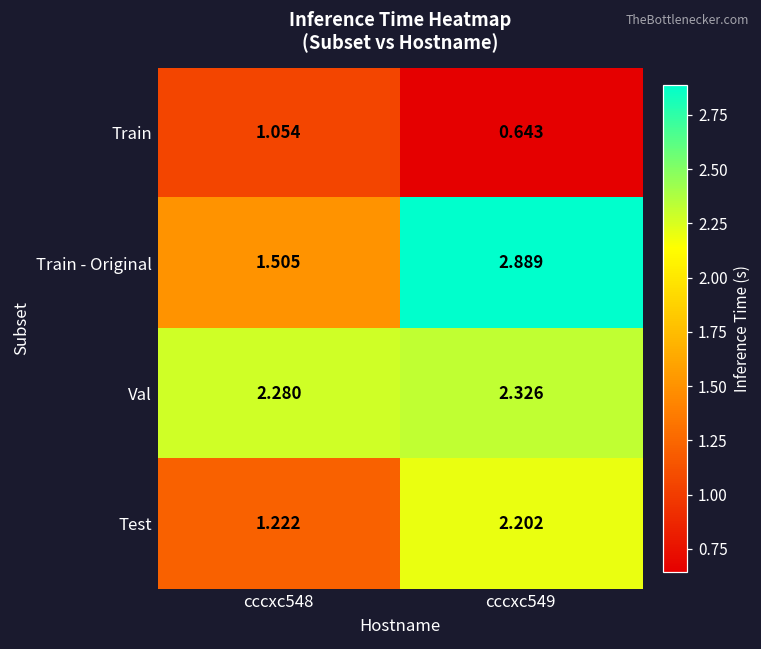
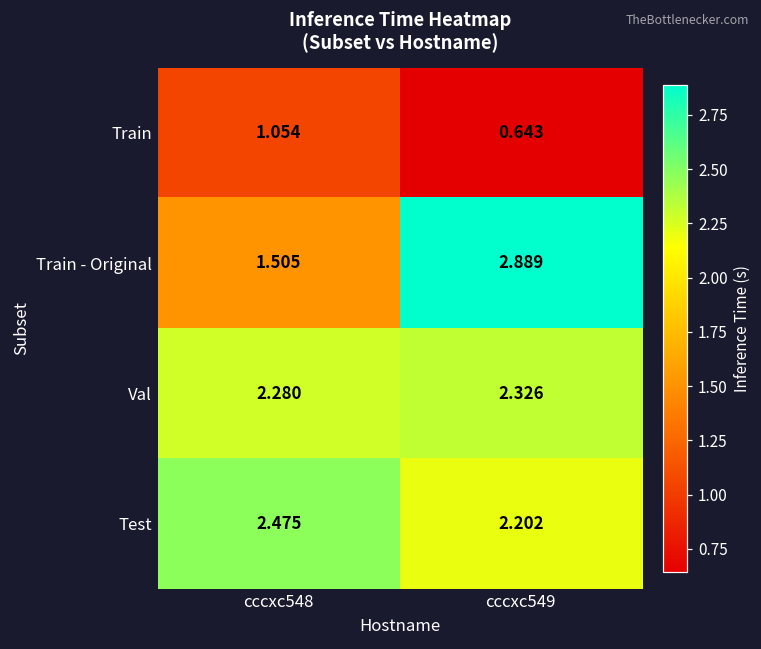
  {
    "Train": {
      "cccxc548": 1.054,
      "cccxc549": 0.643
    },
    "Train - Original": {
      "cccxc548": 1.505,
      "cccxc549": 2.889
    },
    "Val": {
      "cccxc548": 2.280,
      "cccxc549": 2.326
    },
    "Test": {
-     "cccxc548": 1.222,
+     "cccxc548": 2.475,
      "cccxc549": 2.202
    }
  }
